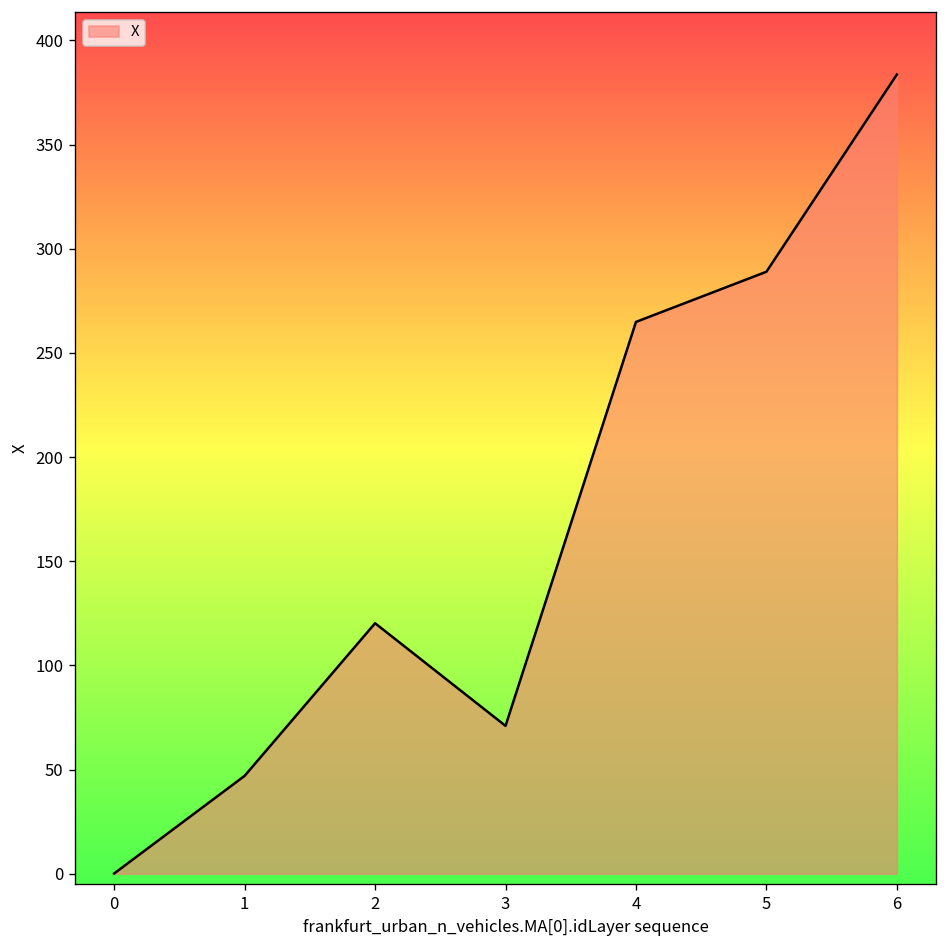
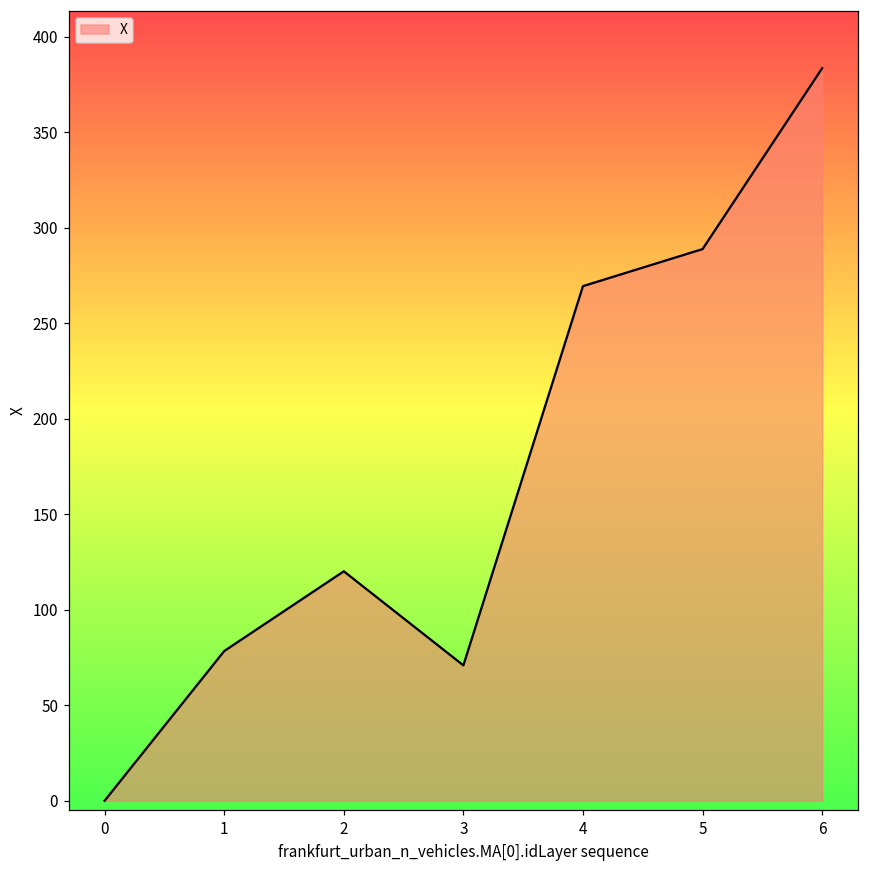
  {
    "0": 0,
-   "1": 47,
+   "1": 78,
    "2": 120,
    "3": 71,
-   "4": 265,
+   "4": 270,
    "5": 289,
    "6": 384
  }
